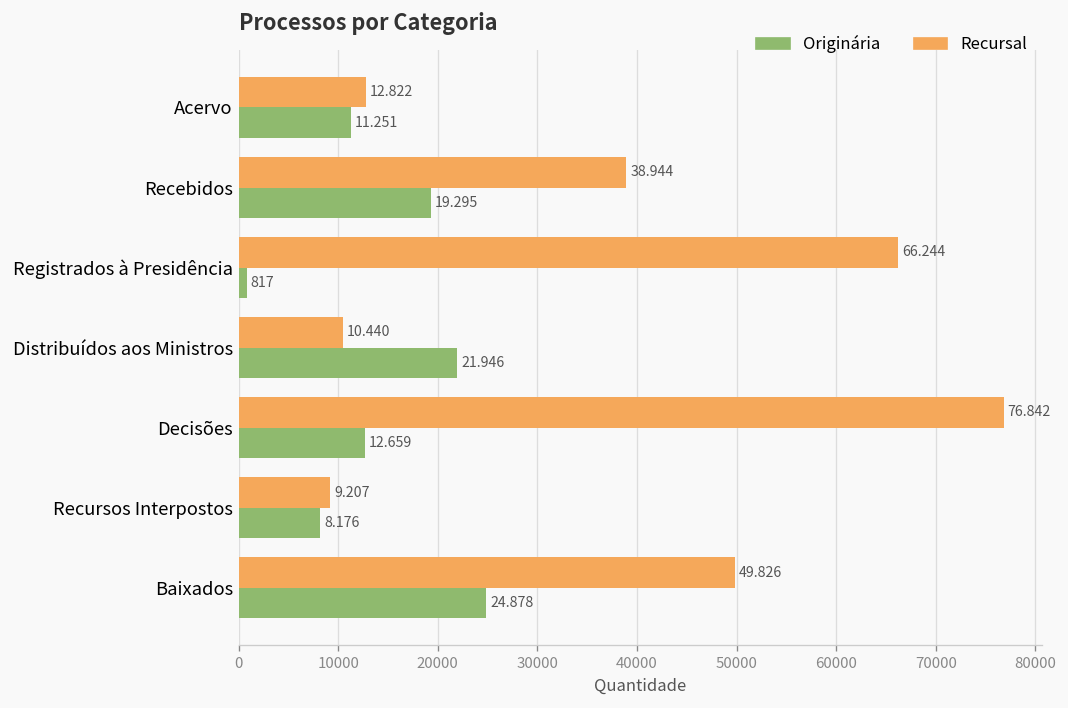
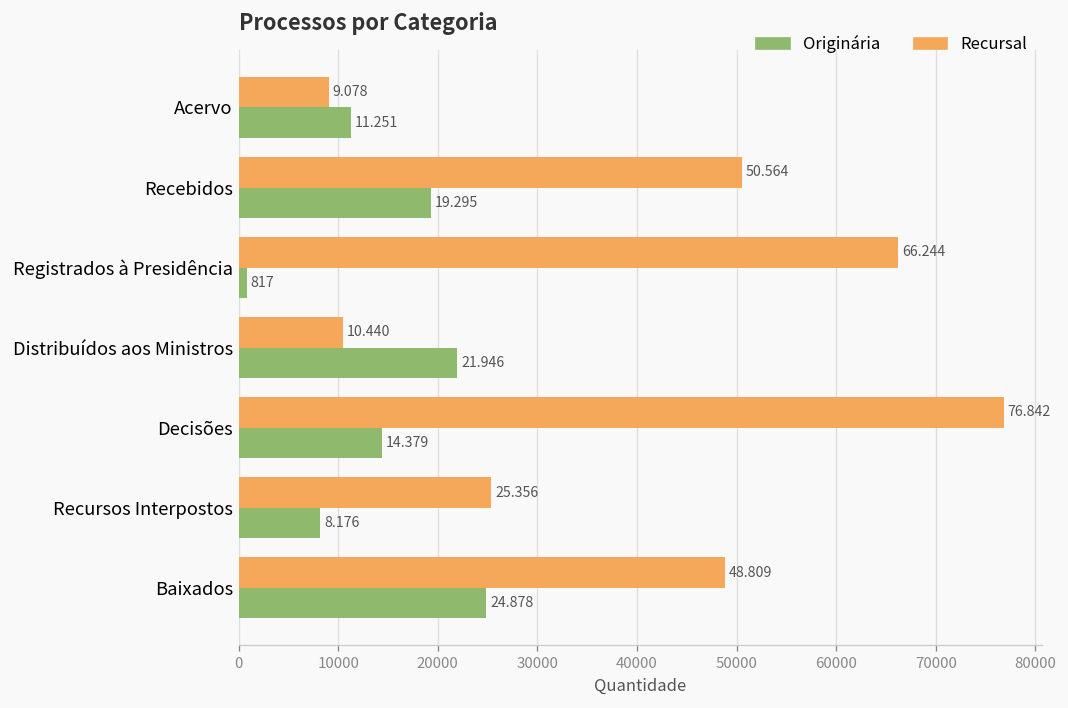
  {
    "Originária": {
      "Registrados à Presidência": 817,
-     "Decisões": 12.659
+     "Decisões": 14.379
    },
    "Recursal": {
-     "Acervo": 12.822,
-     "Recebidos": 38.944,
-     "Recursos Interpostos": 9.207,
-     "Baixados": 49.826
+     "Acervo": 9.078,
+     "Recebidos": 50.564,
+     "Recursos Interpostos": 25.356,
+     "Baixados": 48.809
    }
  }
